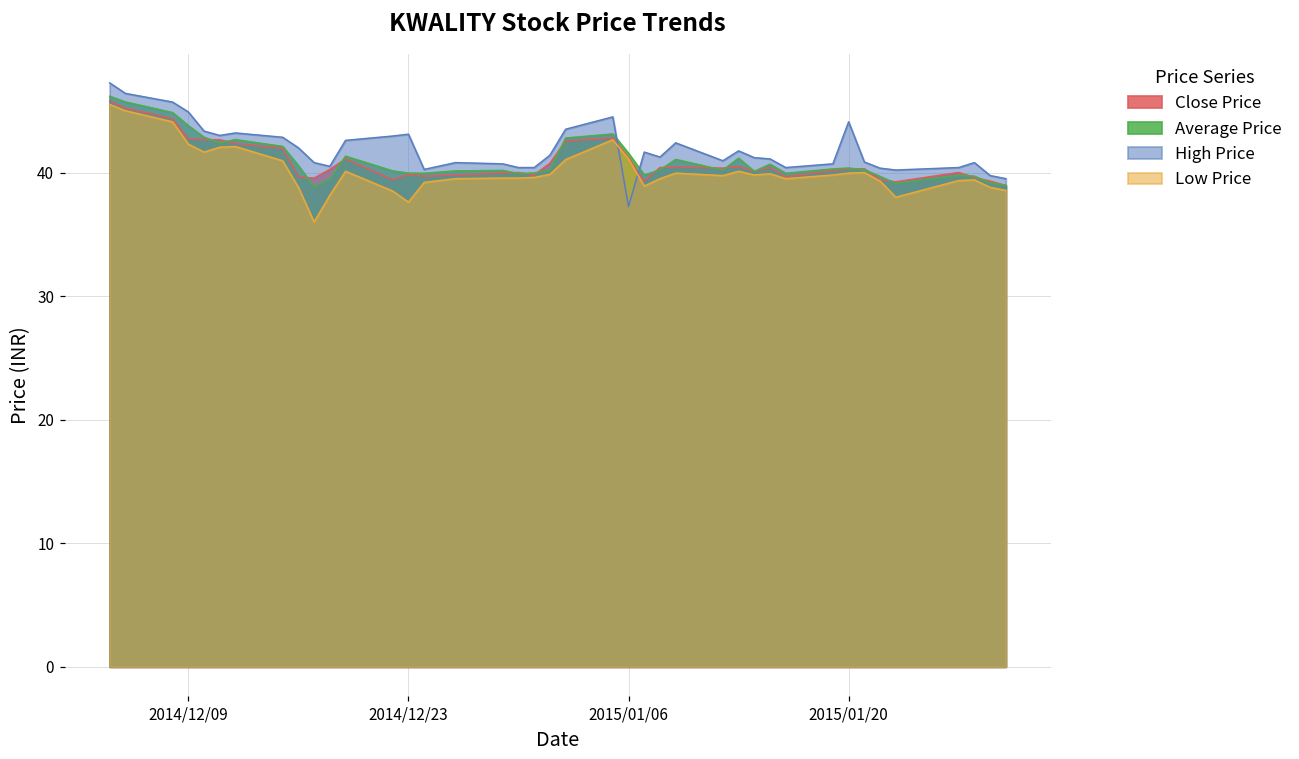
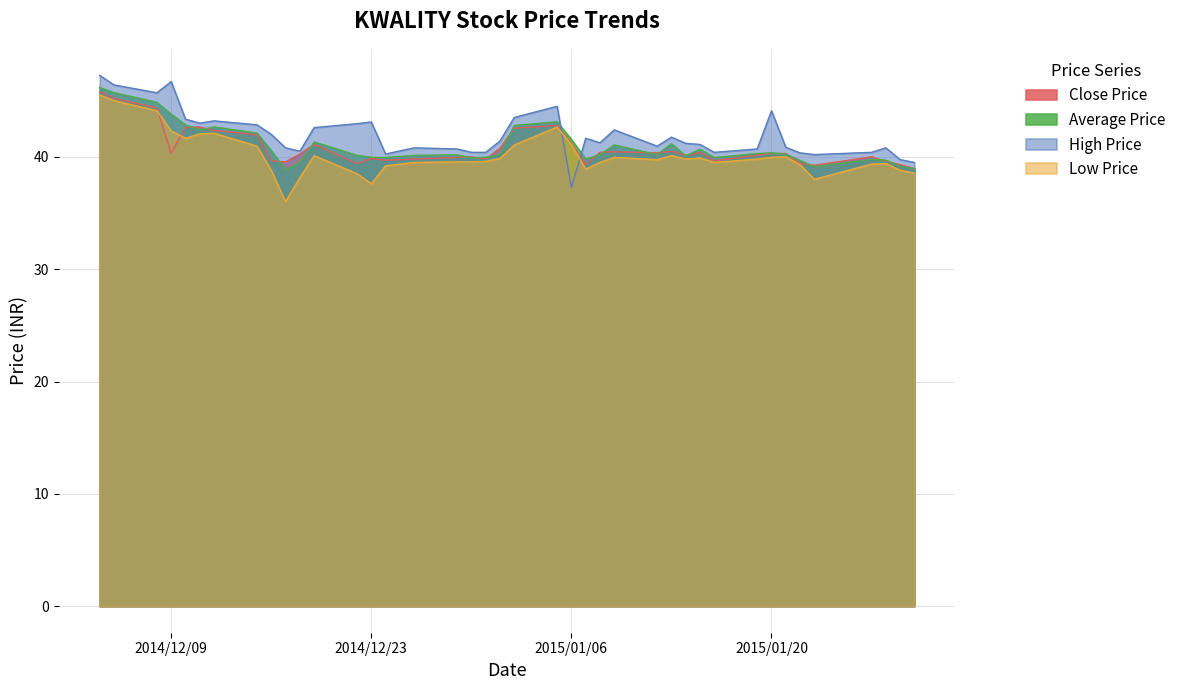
  {
    "Close Price": {
-     "2014/12/09": 42.7
+     "2014/12/09": 40.3
    },
    "Average Price": {
      "2014/12/09": 43.8,
      "2015/01/06": 41.6
    },
    "High Price": {
-     "2014/12/09": 44.9,
+     "2014/12/09": 46.7,
      "2014/12/23": 43.1,
      "2015/01/06": 37.3,
      "2015/01/20": 44.1
    },
    "Low Price": {
      "2014/12/09": 42.3,
      "2014/12/23": 37.6,
      "2015/01/20": 40.0
    }
  }
